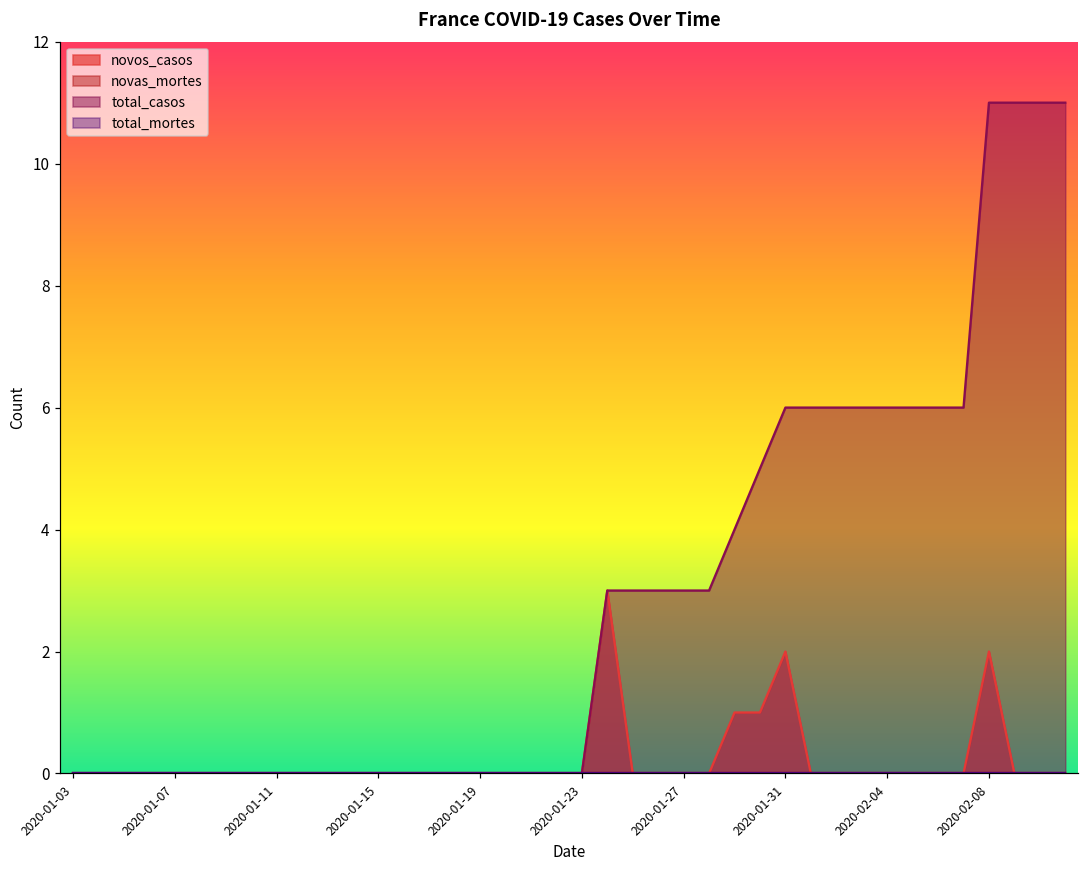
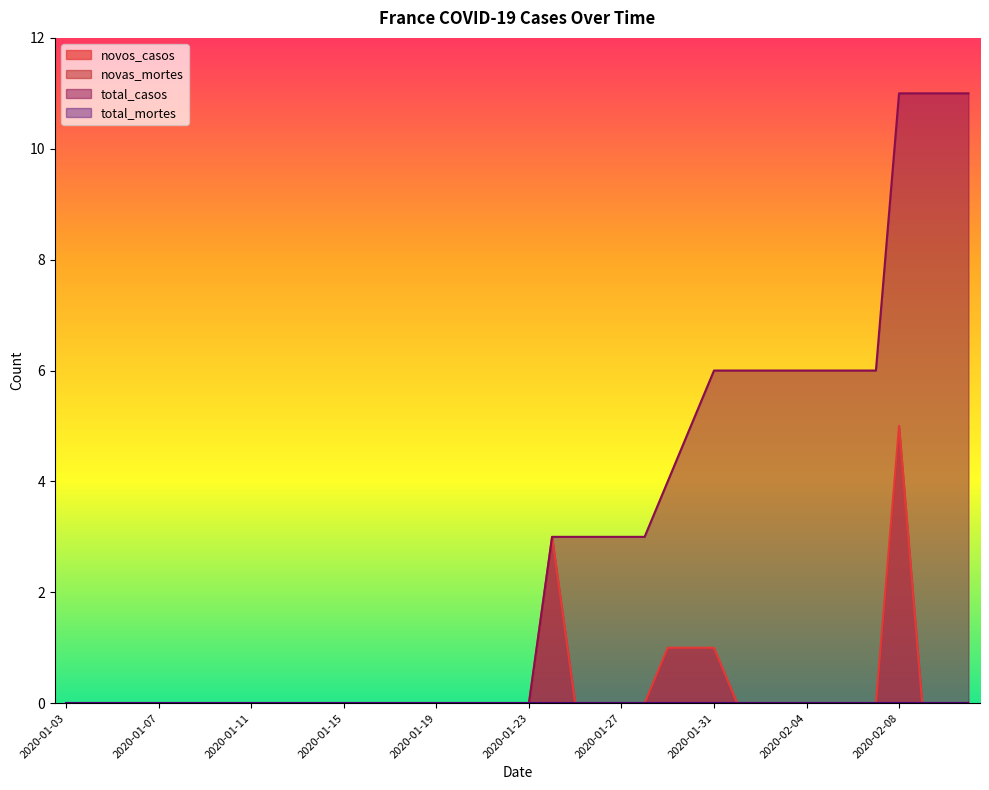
  {
    "novos_casos": {
-     "2020-01-31": 2,
-     "2020-02-08": 2
+     "2020-01-31": 1,
+     "2020-02-08": 5
    }
  }
